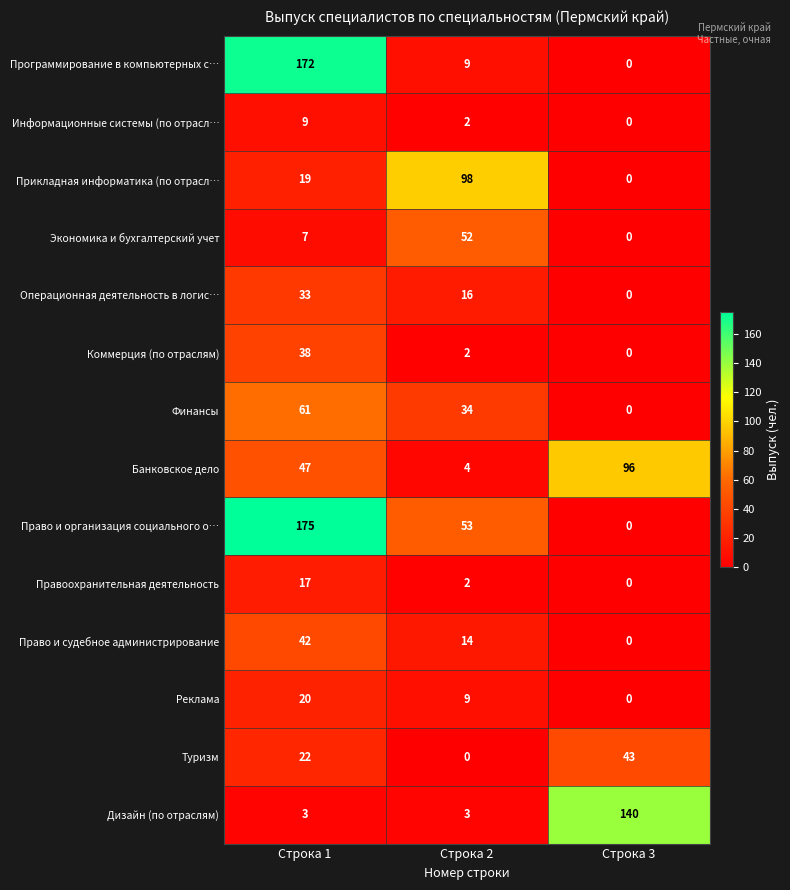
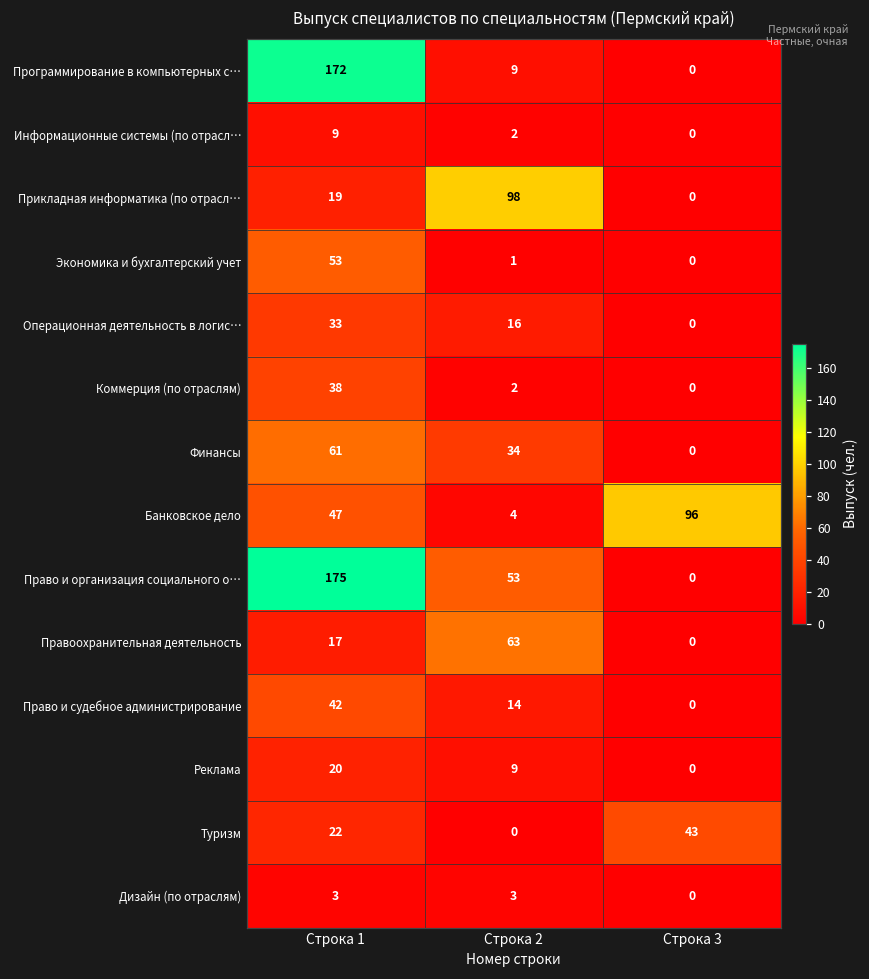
  {
    "Программирование в компьютерных с…": {
      "Строка 1": 172,
      "Строка 2": 9,
      "Строка 3": 0
    },
    "Информационные системы (по отрасл…": {
      "Строка 1": 9,
      "Строка 2": 2,
      "Строка 3": 0
    },
    "Прикладная информатика (по отрасл…": {
      "Строка 1": 19,
      "Строка 2": 98,
      "Строка 3": 0
    },
    "Экономика и бухгалтерский учет": {
-     "Строка 1": 7,
-     "Строка 2": 52,
+     "Строка 1": 53,
+     "Строка 2": 1,
      "Строка 3": 0
    },
    "Операционная деятельность в логис…": {
      "Строка 1": 33,
      "Строка 2": 16,
      "Строка 3": 0
    },
    "Коммерция (по отраслям)": {
      "Строка 1": 38,
      "Строка 2": 2,
      "Строка 3": 0
    },
    "Финансы": {
      "Строка 1": 61,
      "Строка 2": 34,
      "Строка 3": 0
    },
    "Банковское дело": {
      "Строка 1": 47,
      "Строка 2": 4,
      "Строка 3": 96
    },
    "Право и организация социального о…": {
      "Строка 1": 175,
      "Строка 2": 53,
      "Строка 3": 0
    },
    "Правоохранительная деятельность": {
      "Строка 1": 17,
-     "Строка 2": 2,
+     "Строка 2": 63,
      "Строка 3": 0
    },
    "Право и судебное администрирование": {
      "Строка 1": 42,
      "Строка 2": 14,
      "Строка 3": 0
    },
    "Реклама": {
      "Строка 1": 20,
      "Строка 2": 9,
      "Строка 3": 0
    },
    "Туризм": {
      "Строка 1": 22,
      "Строка 2": 0,
      "Строка 3": 43
    },
    "Дизайн (по отраслям)": {
      "Строка 1": 3,
      "Строка 2": 3,
-     "Строка 3": 140
+     "Строка 3": 0
    }
  }
